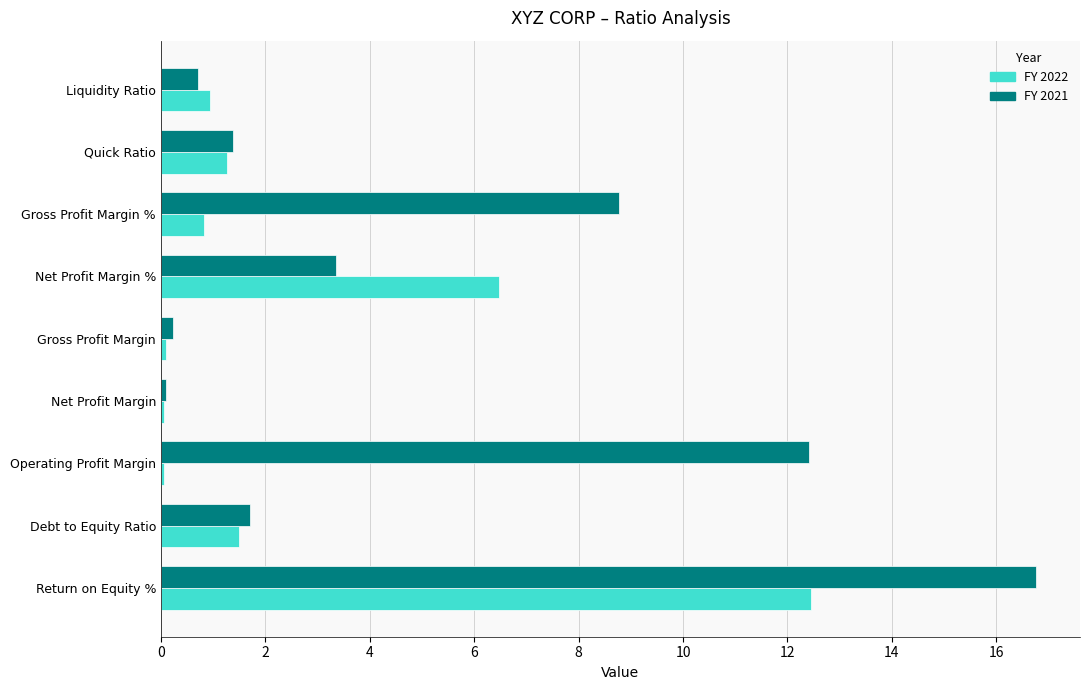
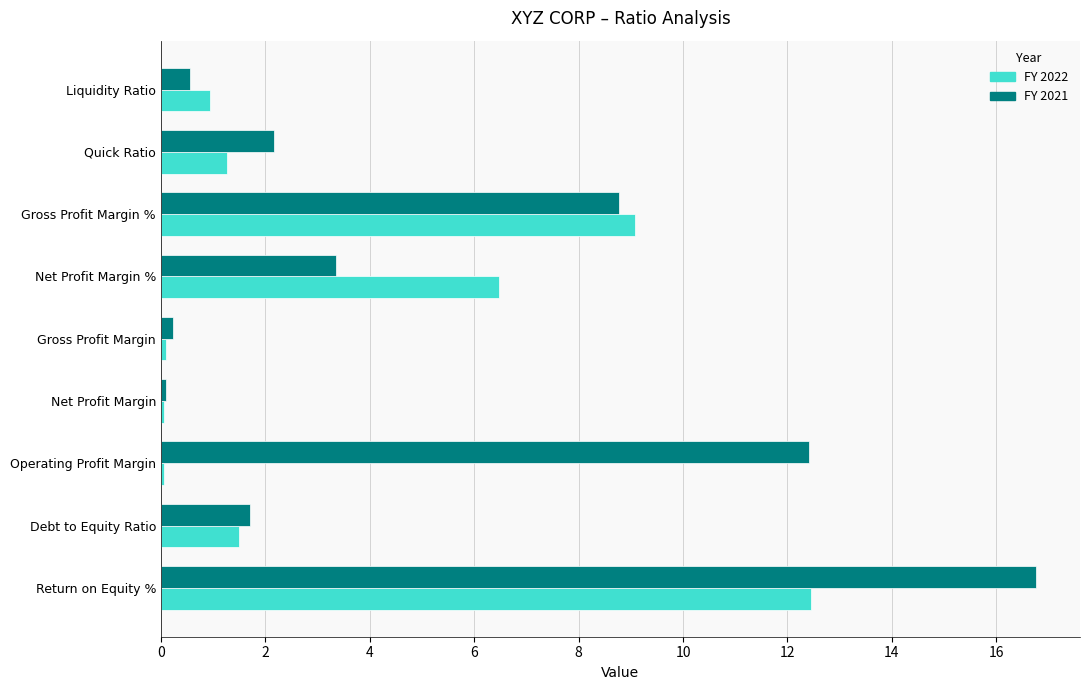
  {
    "FY 2022": {
      "Liquidity Ratio": 0.9,
      "Quick Ratio": 1.3,
-     "Gross Profit Margin %": 0.8,
+     "Gross Profit Margin %": 9.1,
      "Net Profit Margin %": 6.5,
      "Gross Profit Margin": 0.1,
      "Net Profit Margin": 0.1,
      "Operating Profit Margin": 0.1,
      "Debt to Equity Ratio": 1.5,
      "Return on Equity %": 12.5
    },
    "FY 2021": {
-     "Liquidity Ratio": 0.7,
-     "Quick Ratio": 1.4,
+     "Liquidity Ratio": 0.5,
+     "Quick Ratio": 2.2,
      "Gross Profit Margin %": 8.8,
      "Net Profit Margin %": 3.3,
      "Gross Profit Margin": 0.2,
      "Net Profit Margin": 0.1,
      "Operating Profit Margin": 12.4,
      "Debt to Equity Ratio": 1.7,
      "Return on Equity %": 16.8
    }
  }
